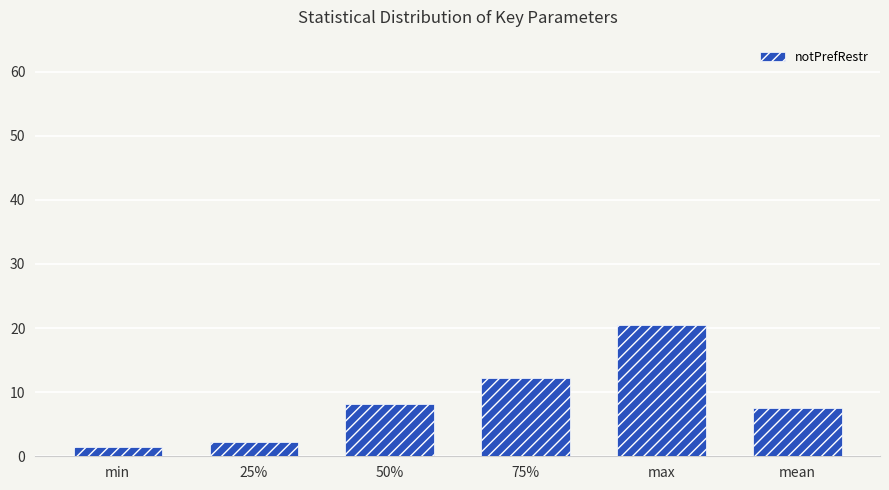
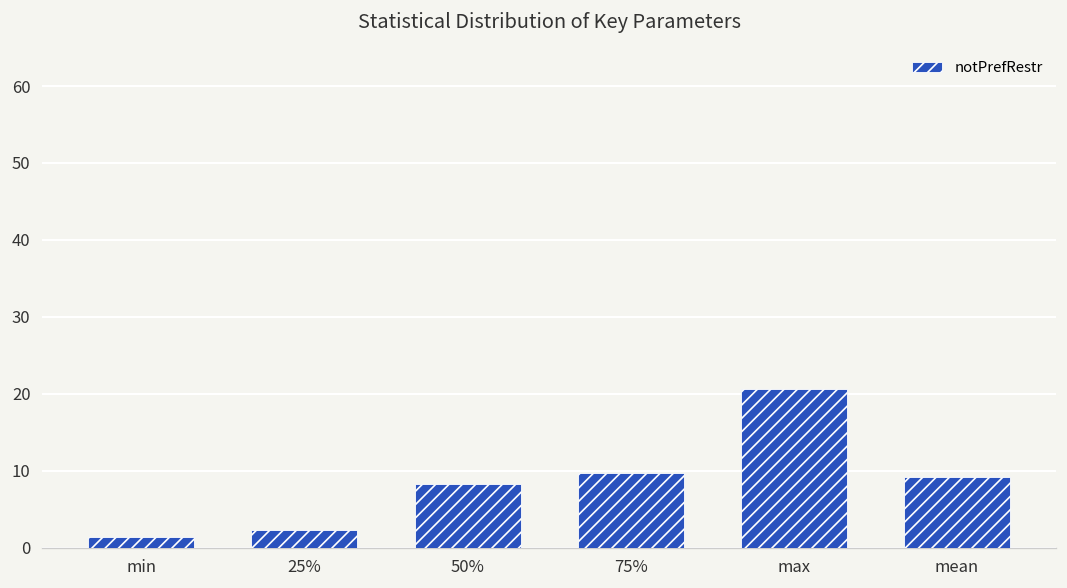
  {
    "min": 1,
    "25%": 2,
    "50%": 8,
-   "75%": 12,
+   "75%": 10,
    "max": 21,
-   "mean": 8
+   "mean": 9
  }
